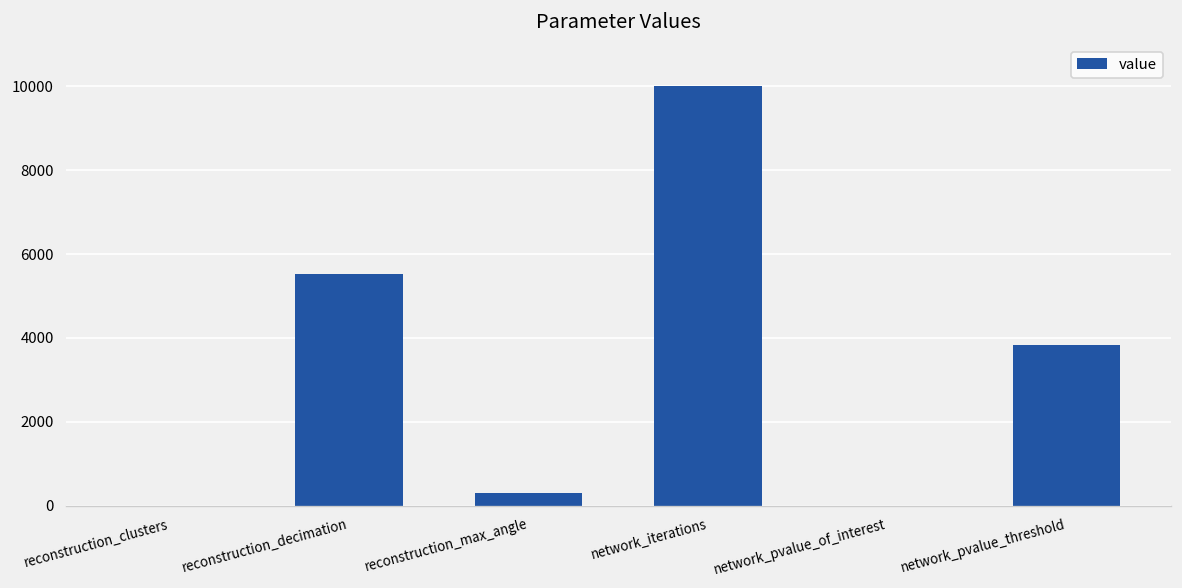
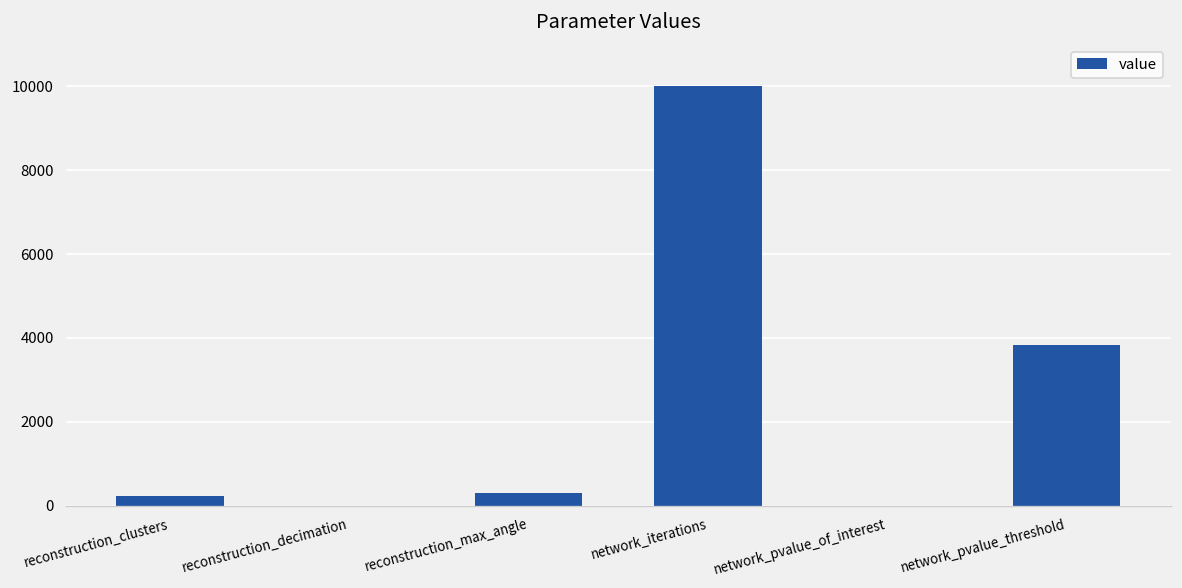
  {
-   "reconstruction_clusters": 0,
-   "reconstruction_decimation": 5500,
+   "reconstruction_clusters": 200,
+   "reconstruction_decimation": 0,
    "reconstruction_max_angle": 300,
    "network_iterations": 10000,
    "network_pvalue_threshold": 3800
  }
